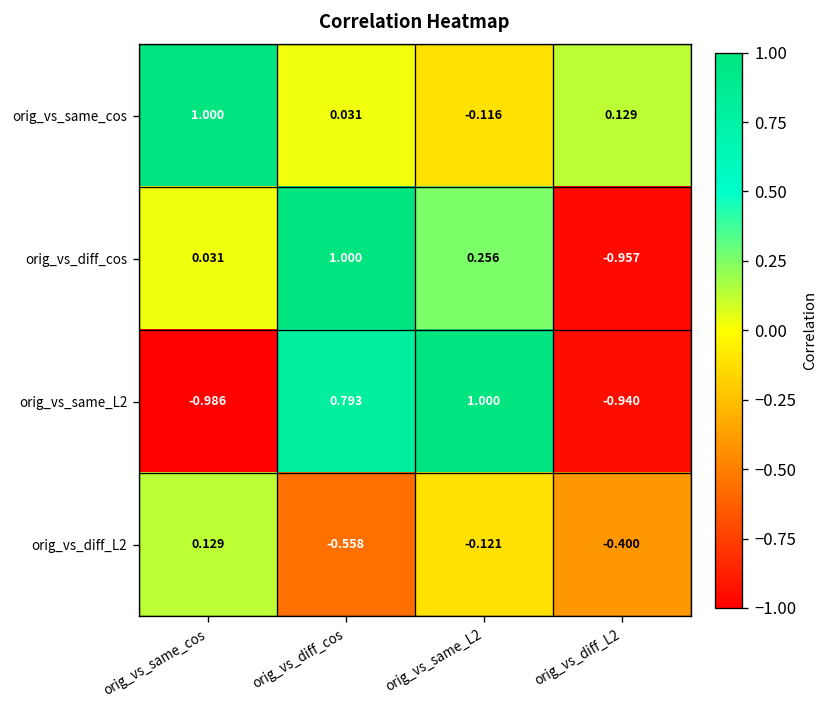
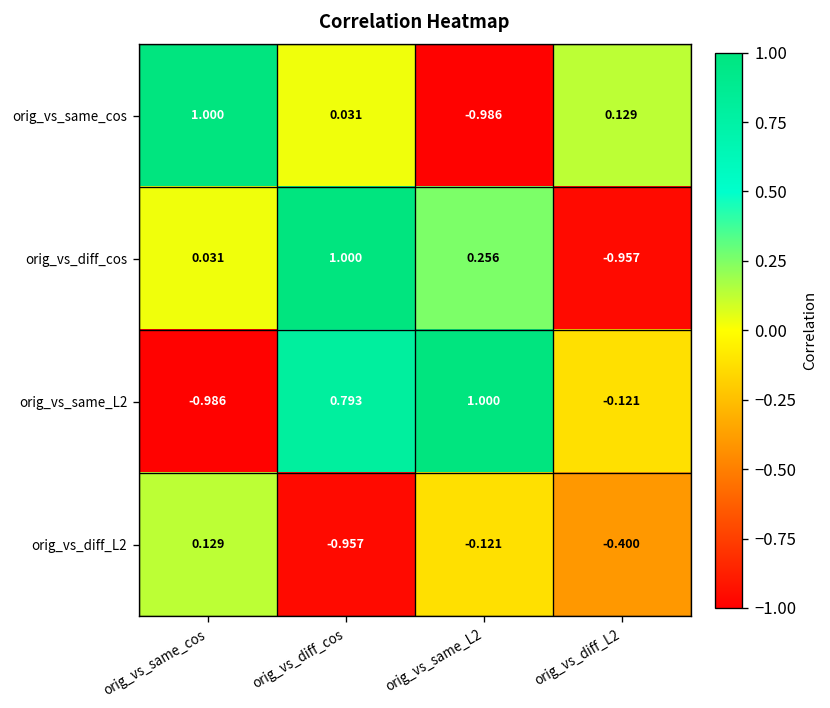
  {
    "orig_vs_same_cos": {
      "orig_vs_same_cos": 1.000,
      "orig_vs_diff_cos": 0.031,
-     "orig_vs_same_L2": -0.116,
+     "orig_vs_same_L2": -0.986,
      "orig_vs_diff_L2": 0.129
    },
    "orig_vs_diff_cos": {
      "orig_vs_same_cos": 0.031,
      "orig_vs_diff_cos": 1.000,
      "orig_vs_same_L2": 0.256,
      "orig_vs_diff_L2": -0.957
    },
    "orig_vs_same_L2": {
      "orig_vs_same_cos": -0.986,
      "orig_vs_diff_cos": 0.793,
      "orig_vs_same_L2": 1.000,
-     "orig_vs_diff_L2": -0.940
+     "orig_vs_diff_L2": -0.121
    },
    "orig_vs_diff_L2": {
      "orig_vs_same_cos": 0.129,
-     "orig_vs_diff_cos": -0.558,
+     "orig_vs_diff_cos": -0.957,
      "orig_vs_same_L2": -0.121,
      "orig_vs_diff_L2": -0.400
    }
  }
